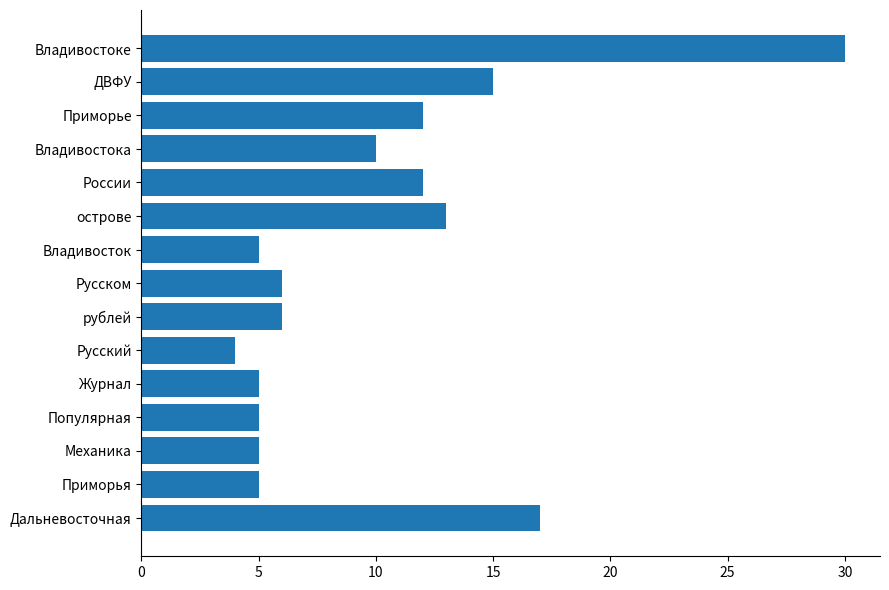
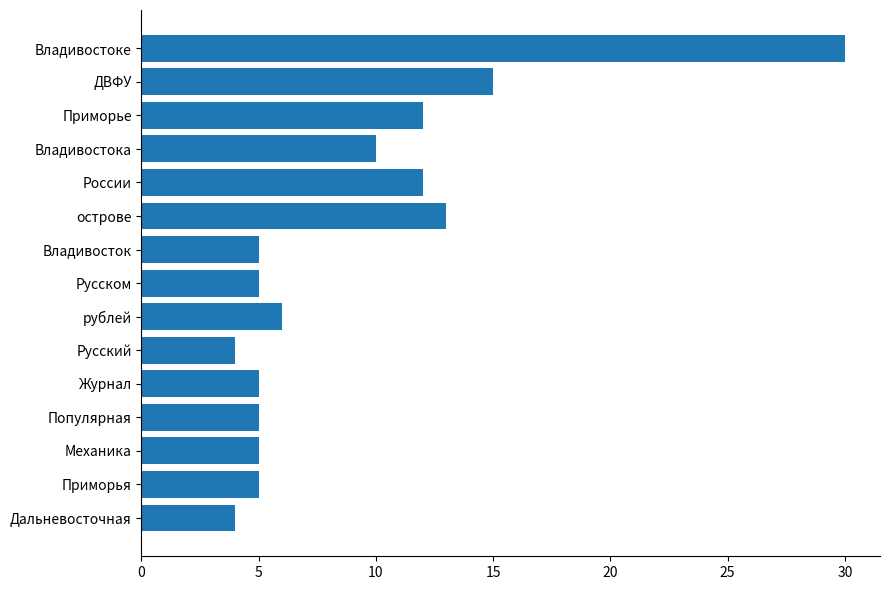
  {
    "Владивостоке": 30,
    "ДВФУ": 15,
    "Приморье": 12,
    "Владивостока": 10,
    "России": 12,
    "острове": 13,
    "Владивосток": 5,
-   "Русском": 6,
+   "Русском": 5,
    "рублей": 6,
    "Русский": 4,
    "Журнал": 5,
    "Популярная": 5,
    "Механика": 5,
    "Приморья": 5,
-   "Дальневосточная": 17
+   "Дальневосточная": 4
  }
